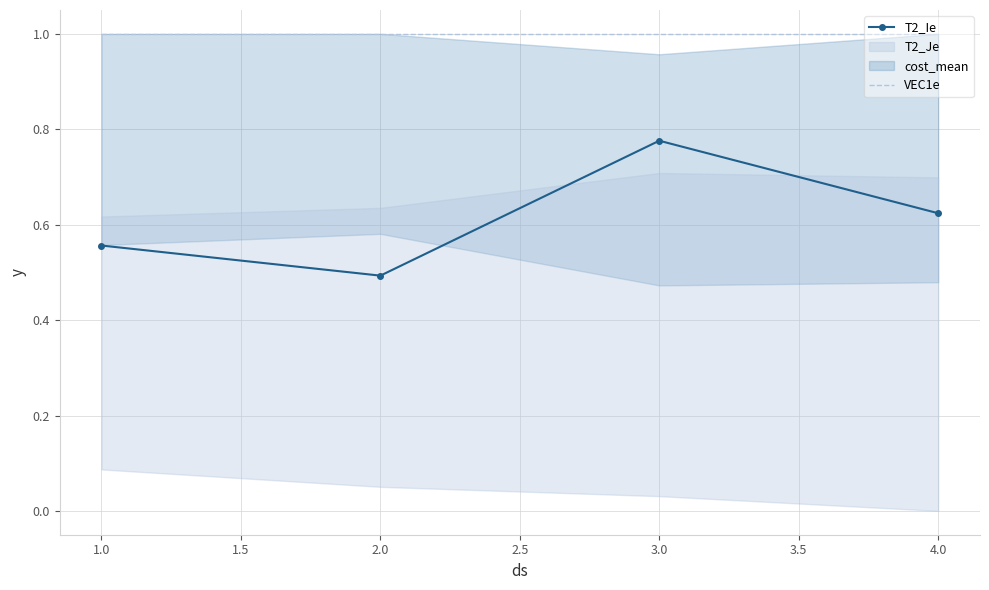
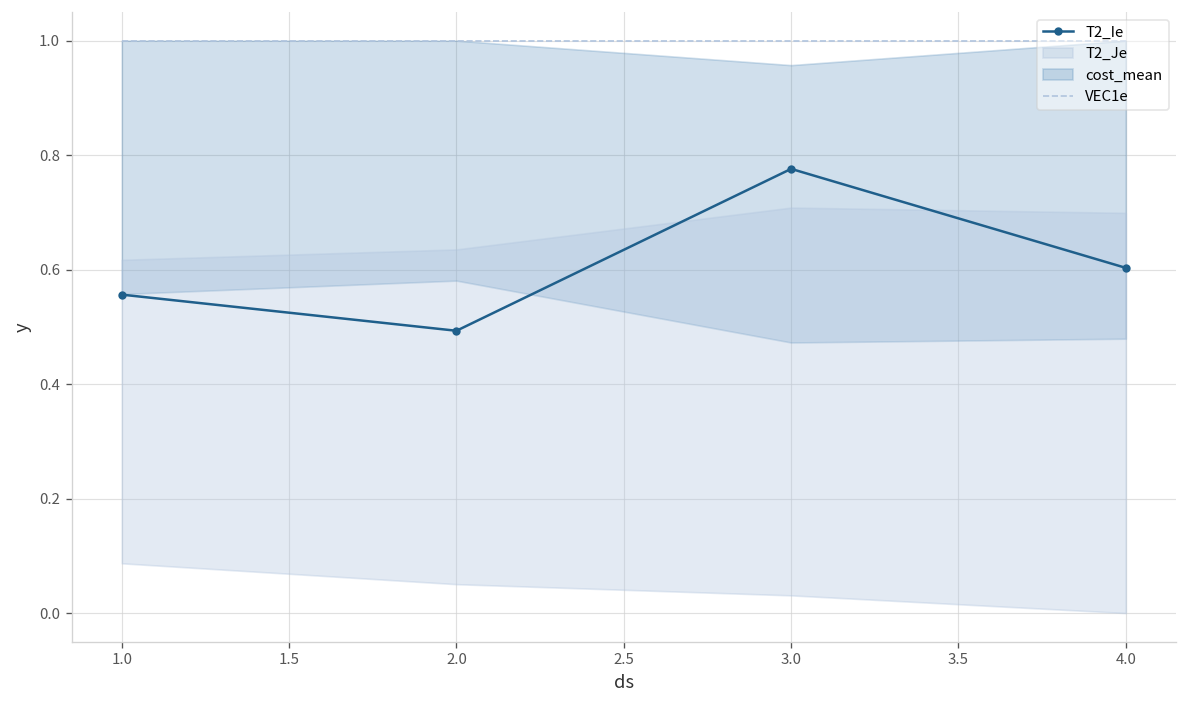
  {
    "T2_Ie": {
      "1.0": 0.56,
      "2.0": 0.49,
      "3.0": 0.78,
-     "4.0": 0.62
+     "4.0": 0.60
    }
  }
